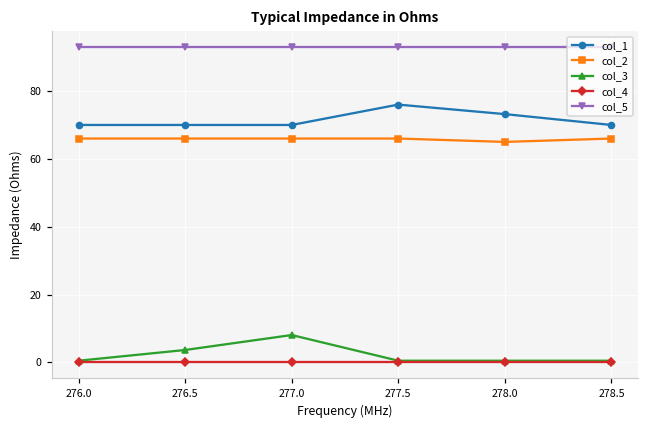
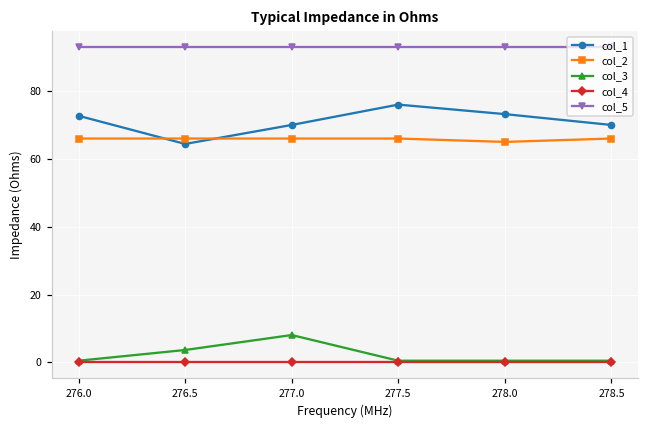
  {
    "col_1": {
-     "276.0": 70,
-     "276.5": 70,
+     "276.0": 73,
+     "276.5": 64,
      "277.0": 70,
      "277.5": 76,
      "278.0": 73,
      "278.5": 70
    },
    "col_2": {
      "276.0": 66,
      "276.5": 66,
      "277.0": 66,
      "277.5": 66,
      "278.0": 65,
      "278.5": 66
    },
    "col_3": {
      "276.5": 4,
      "277.0": 8
    },
    "col_4": {
      "276.5": 0,
      "277.0": 0
    },
    "col_5": {
      "276.0": 93,
      "276.5": 93,
      "277.0": 93,
      "277.5": 93,
      "278.0": 93
    }
  }
